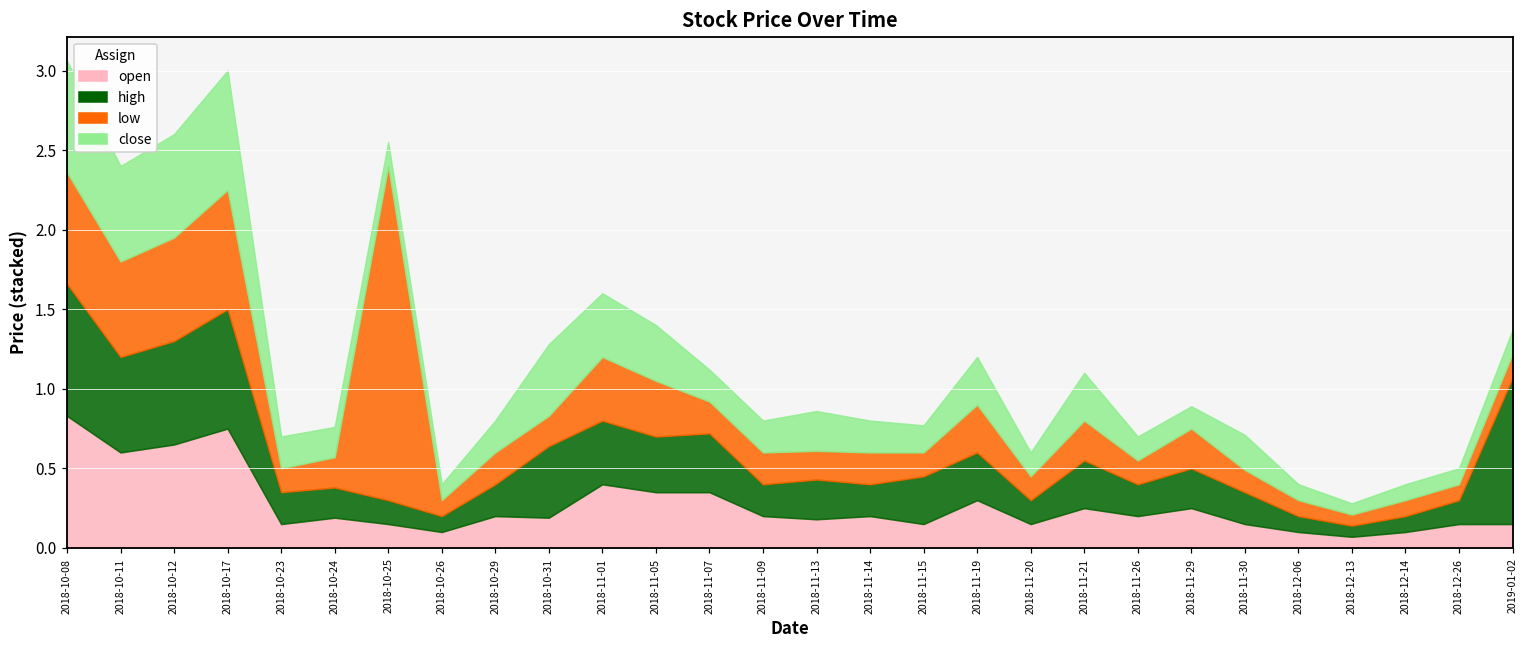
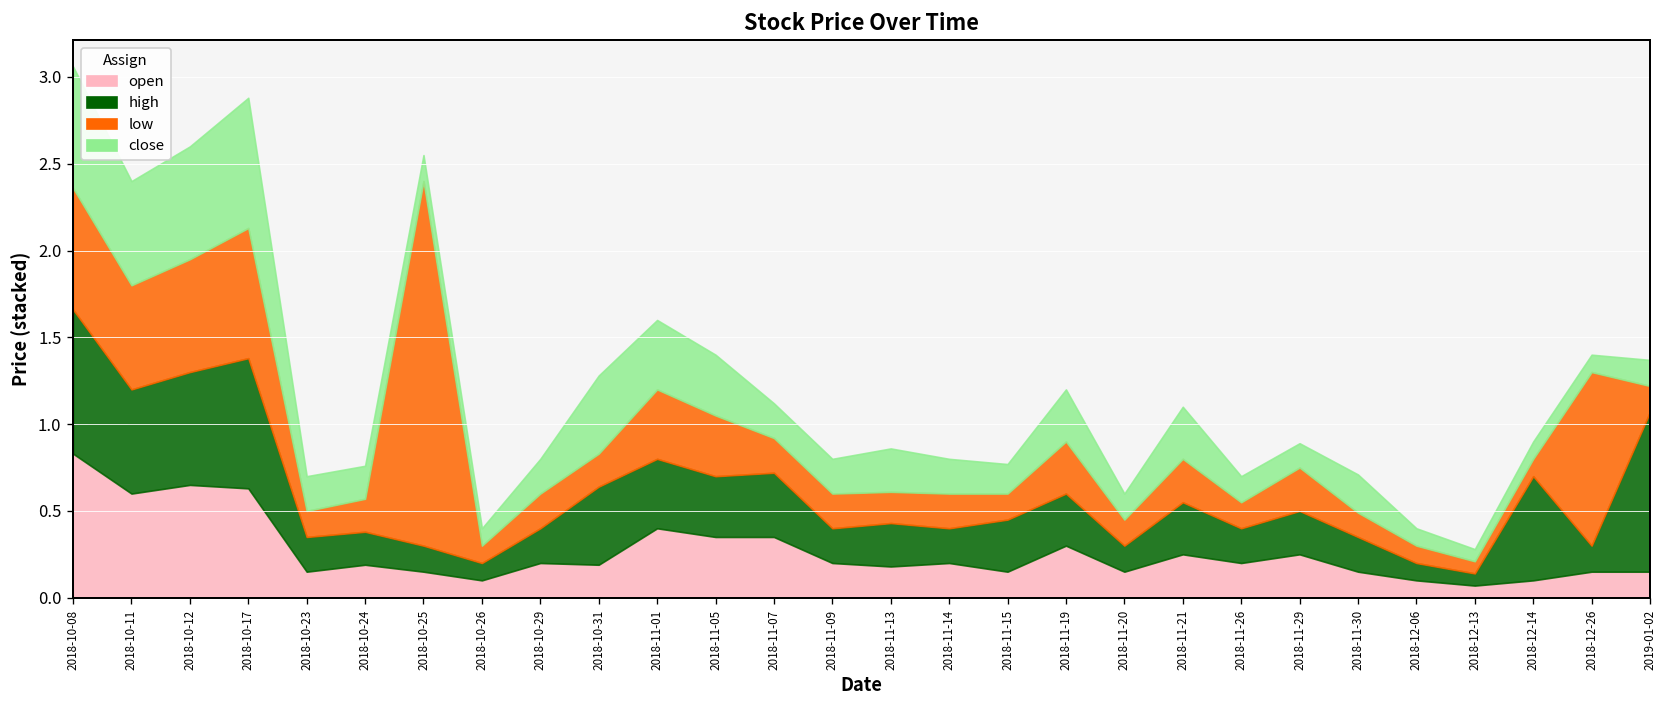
  {
    "open": {
      "2018-10-08": 0.83,
      "2018-10-11": 0.60,
      "2018-10-12": 0.65,
-     "2018-10-17": 0.75,
+     "2018-10-17": 0.63,
      "2018-10-23": 0.15,
      "2018-10-24": 0.19,
      "2018-10-25": 0.15,
      "2018-10-26": 0.10,
      "2018-10-29": 0.20,
      "2018-10-31": 0.19,
      "2018-11-01": 0.40,
      "2018-11-05": 0.35,
      "2018-11-07": 0.35,
      "2018-11-09": 0.20,
      "2018-11-13": 0.18,
      "2018-11-14": 0.20,
      "2018-11-15": 0.15,
      "2018-11-19": 0.30,
      "2018-11-20": 0.15,
      "2018-11-21": 0.25,
      "2018-11-26": 0.20,
      "2018-11-29": 0.25,
      "2018-11-30": 0.15,
      "2018-12-06": 0.10,
      "2018-12-13": 0.07,
      "2018-12-14": 0.10,
      "2018-12-26": 0.15,
      "2019-01-02": 0.15
    },
    "high": {
      "2018-10-08": 0.83,
      "2018-10-11": 0.6,
      "2018-10-12": 0.65,
      "2018-10-17": 0.75,
      "2018-10-23": 0.2,
      "2018-10-24": 0.2,
      "2018-10-25": 0.15,
      "2018-10-26": 0.1,
      "2018-10-29": 0.2,
      "2018-10-31": 0.45,
      "2018-11-01": 0.4,
      "2018-11-05": 0.35,
      "2018-11-07": 0.37,
      "2018-11-09": 0.2,
      "2018-11-13": 0.25,
      "2018-11-14": 0.2,
      "2018-11-15": 0.3,
      "2018-11-19": 0.3,
      "2018-11-20": 0.15,
      "2018-11-21": 0.3,
      "2018-11-26": 0.2,
      "2018-11-29": 0.25,
      "2018-11-30": 0.2,
      "2018-12-06": 0.1,
      "2018-12-13": 0.07,
-     "2018-12-14": 0.1,
+     "2018-12-14": 0.6,
      "2018-12-26": 0.15,
      "2019-01-02": 0.92
    },
    "low": {
      "2018-10-08": 0.7,
      "2018-10-11": 0.6,
      "2018-10-12": 0.65,
      "2018-10-17": 0.75,
      "2018-10-23": 0.15,
      "2018-10-24": 0.2,
      "2018-10-25": 2.1,
      "2018-10-26": 0.1,
      "2018-10-29": 0.2,
      "2018-10-31": 0.2,
      "2018-11-01": 0.4,
      "2018-11-05": 0.35,
      "2018-11-07": 0.2,
      "2018-11-09": 0.2,
      "2018-11-13": 0.18,
      "2018-11-14": 0.2,
      "2018-11-15": 0.15,
      "2018-11-19": 0.3,
      "2018-11-20": 0.15,
      "2018-11-21": 0.25,
      "2018-11-26": 0.15,
      "2018-11-29": 0.25,
      "2018-11-30": 0.14,
      "2018-12-06": 0.1,
      "2018-12-13": 0.07,
      "2018-12-14": 0.1,
-     "2018-12-26": 0.1,
+     "2018-12-26": 1.0,
      "2019-01-02": 0.15
    },
    "close": {
      "2018-10-08": 0.70,
      "2018-10-11": 0.60,
      "2018-10-12": 0.65,
      "2018-10-17": 0.75,
      "2018-10-23": 0.20,
      "2018-10-24": 0.19,
      "2018-10-25": 0.15,
      "2018-10-26": 0.10,
      "2018-10-29": 0.20,
      "2018-10-31": 0.45,
      "2018-11-01": 0.40,
      "2018-11-05": 0.35,
      "2018-11-07": 0.20,
      "2018-11-09": 0.20,
      "2018-11-13": 0.25,
      "2018-11-14": 0.20,
      "2018-11-15": 0.17,
      "2018-11-19": 0.30,
      "2018-11-20": 0.15,
      "2018-11-21": 0.30,
      "2018-11-26": 0.15,
      "2018-11-29": 0.14,
      "2018-11-30": 0.22,
      "2018-12-06": 0.10,
      "2018-12-13": 0.07,
      "2018-12-14": 0.10,
      "2018-12-26": 0.10,
      "2019-01-02": 0.15
    }
  }
